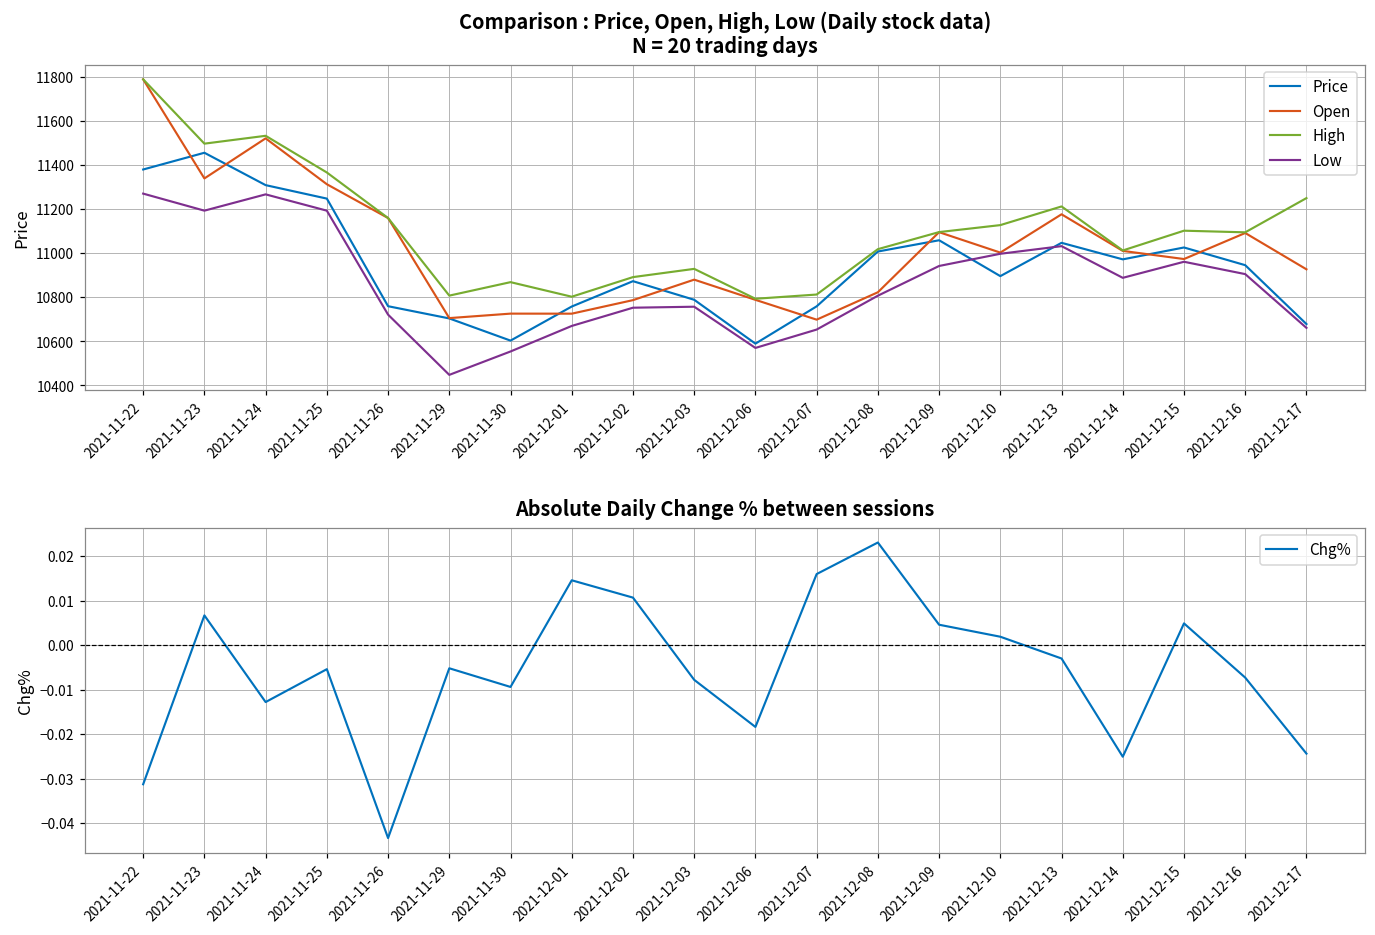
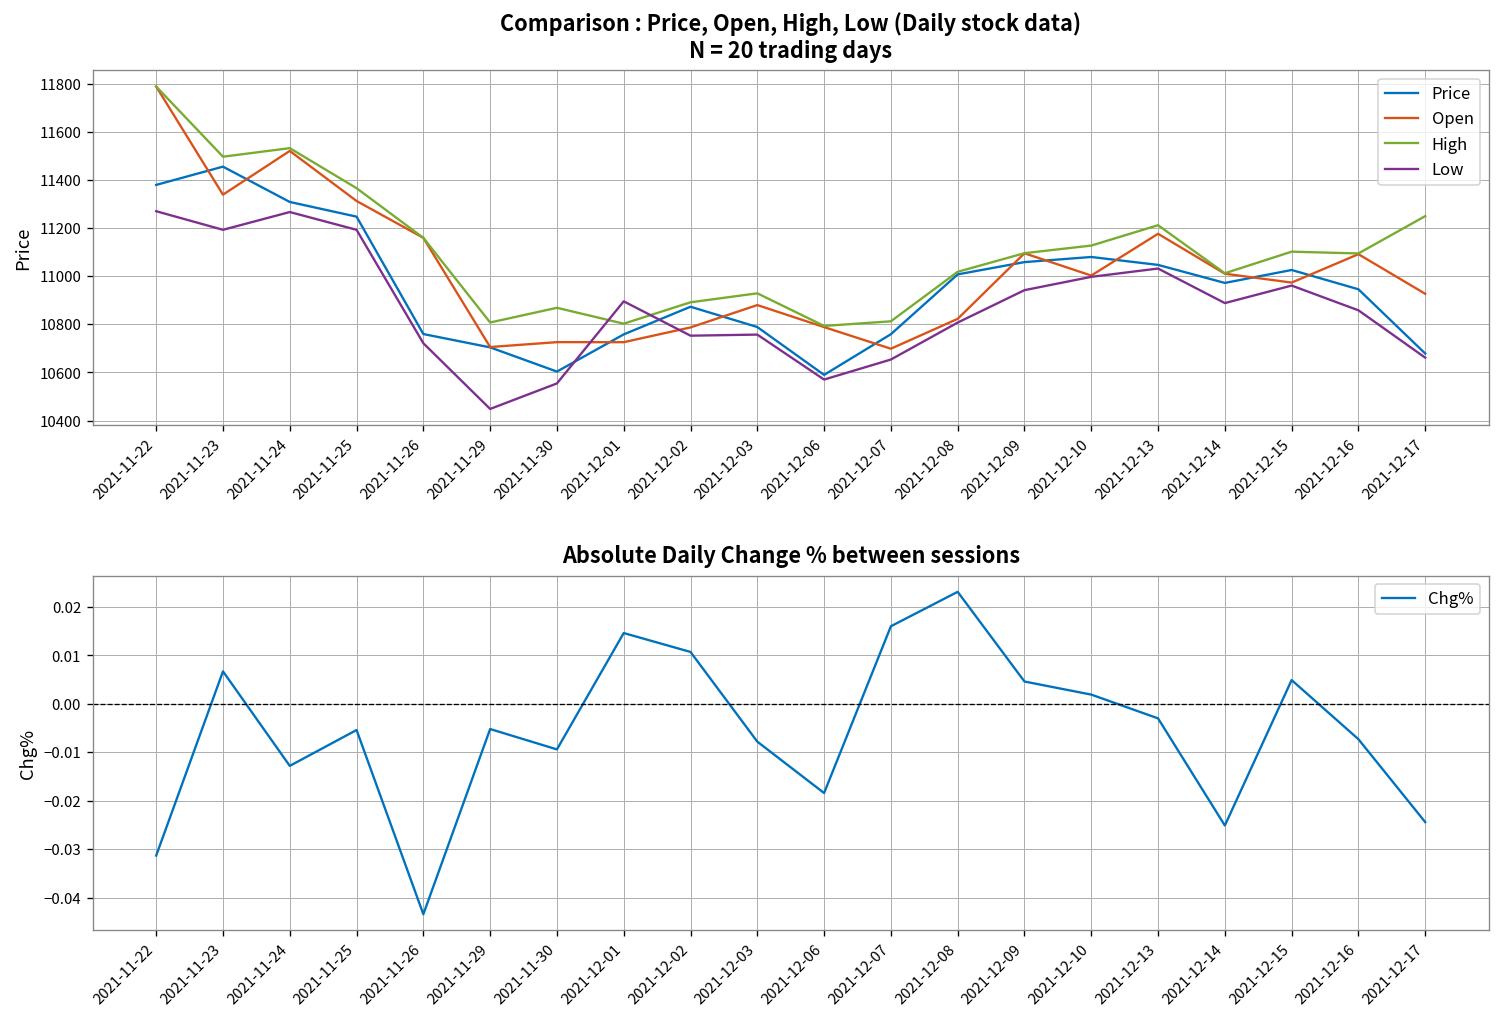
  {
    "Comparison : Price, Open, High, Low (Daily stock data) N = 20 trading days": {
      "Price": {
        "2021-11-22": 11380,
        "2021-11-23": 11460,
        "2021-11-24": 11310,
        "2021-11-25": 11250,
        "2021-11-26": 10760,
        "2021-11-30": 10600,
        "2021-12-01": 10760,
        "2021-12-02": 10870,
        "2021-12-03": 10790,
        "2021-12-06": 10590,
        "2021-12-07": 10760,
        "2021-12-09": 11060,
-       "2021-12-10": 10900,
+       "2021-12-10": 11080,
        "2021-12-13": 11050,
        "2021-12-14": 10970,
        "2021-12-15": 11030,
        "2021-12-16": 10950,
        "2021-12-17": 10680
      },
      "Open": {
        "2021-11-23": 11340,
        "2021-11-25": 11310,
        "2021-11-30": 10730,
        "2021-12-01": 10730,
        "2021-12-02": 10790,
        "2021-12-03": 10880,
        "2021-12-07": 10700,
        "2021-12-08": 10820,
        "2021-12-13": 11180,
        "2021-12-17": 10930
      },
      "High": {
        "2021-11-23": 11500,
        "2021-11-25": 11370,
        "2021-11-29": 10810,
        "2021-11-30": 10870,
        "2021-12-01": 10800,
        "2021-12-02": 10890,
        "2021-12-03": 10930,
        "2021-12-07": 10810,
        "2021-12-10": 11130,
        "2021-12-13": 11210,
        "2021-12-15": 11100,
        "2021-12-17": 11250
      },
      "Low": {
        "2021-11-22": 11270,
        "2021-11-23": 11190,
        "2021-11-24": 11270,
        "2021-11-25": 11190,
        "2021-11-26": 10720,
        "2021-11-29": 10450,
        "2021-11-30": 10550,
-       "2021-12-01": 10670,
+       "2021-12-01": 10900,
        "2021-12-02": 10750,
        "2021-12-03": 10760,
        "2021-12-06": 10570,
        "2021-12-07": 10650,
        "2021-12-08": 10810,
        "2021-12-09": 10940,
        "2021-12-13": 11030,
        "2021-12-14": 10890,
-       "2021-12-16": 10910,
+       "2021-12-16": 10860,
        "2021-12-17": 10660
      }
    },
    "Absolute Daily Change % between sessions": {
      "2021-11-22": -0.031,
      "2021-11-23": 0.007,
      "2021-11-24": -0.013,
      "2021-11-25": -0.005,
      "2021-11-26": -0.043,
      "2021-11-29": -0.005,
      "2021-11-30": -0.009,
      "2021-12-01": 0.015,
      "2021-12-02": 0.011,
      "2021-12-03": -0.008,
      "2021-12-06": -0.018,
      "2021-12-07": 0.016,
      "2021-12-08": 0.023,
      "2021-12-09": 0.005,
      "2021-12-10": 0.002,
      "2021-12-13": -0.003,
      "2021-12-14": -0.025,
      "2021-12-15": 0.005,
      "2021-12-16": -0.007,
      "2021-12-17": -0.024
    }
  }
